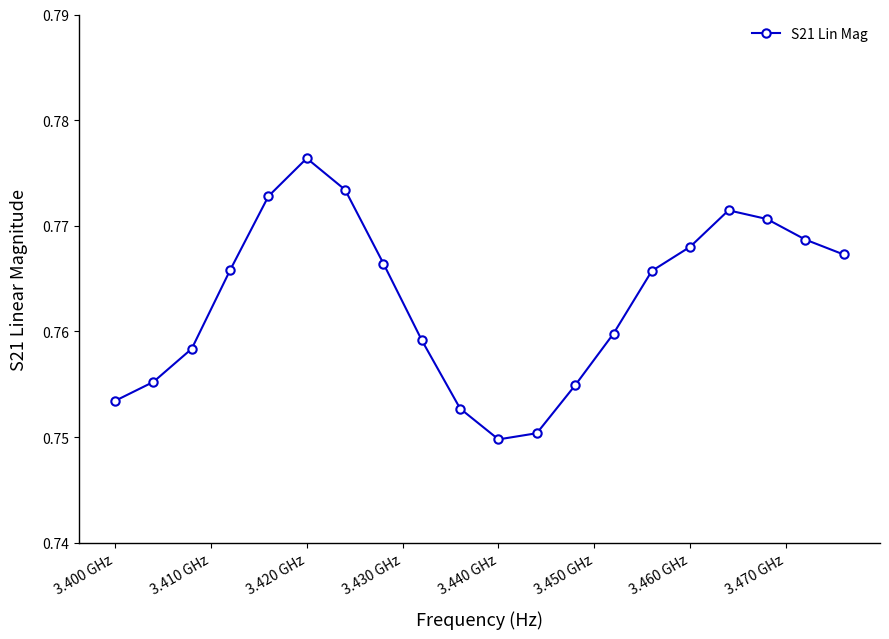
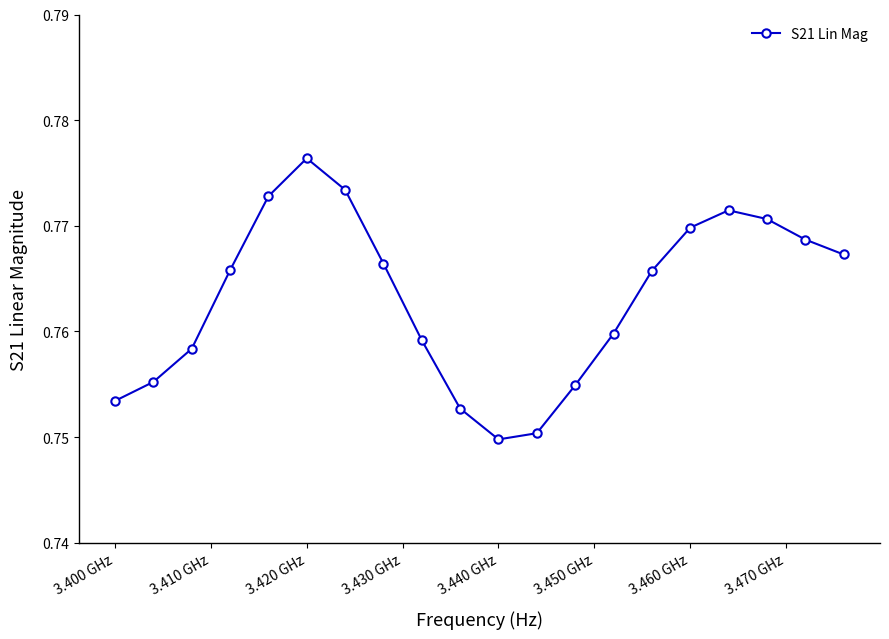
  {
    "3.400 GHz": 0.7534,
    "3.420 GHz": 0.7764,
    "3.440 GHz": 0.7498,
-   "3.460 GHz": 0.7680
+   "3.460 GHz": 0.7698
  }
